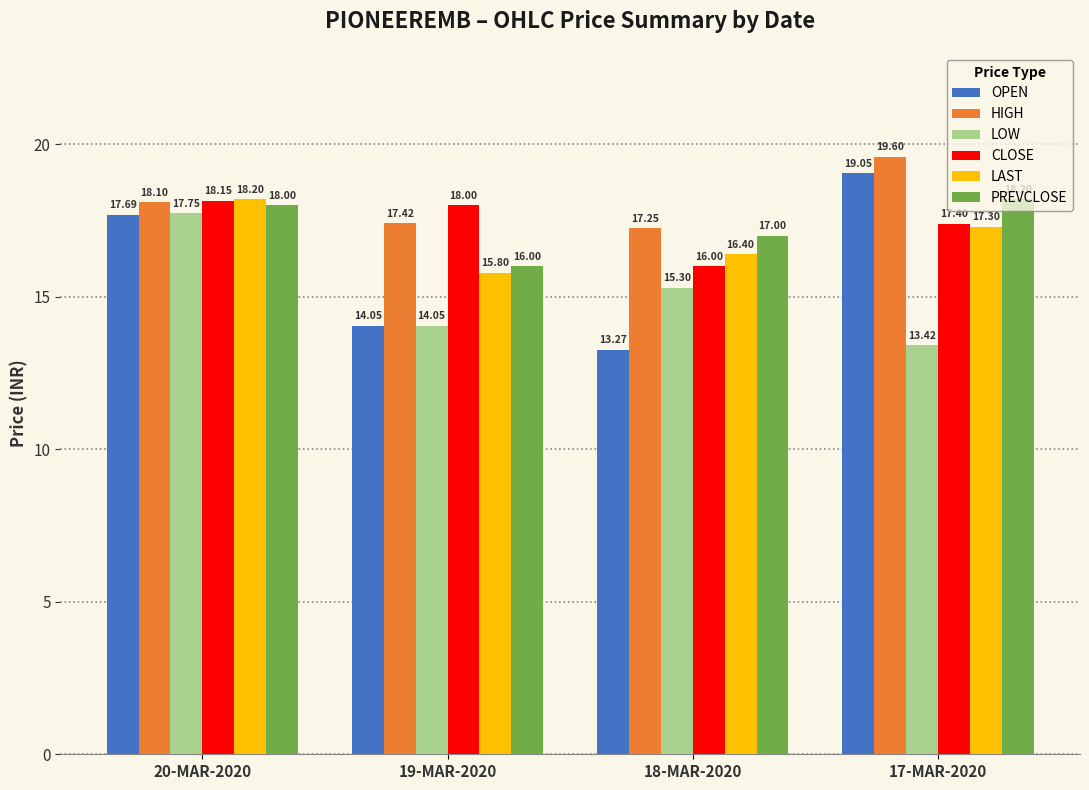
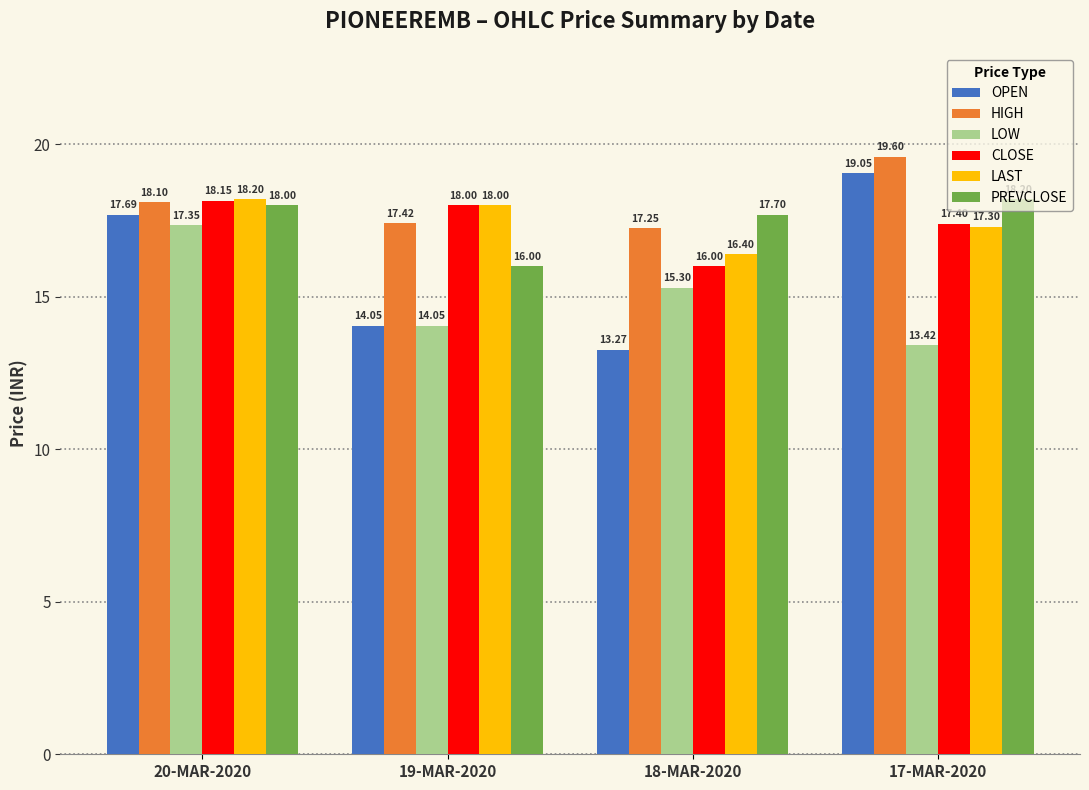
  {
    "OPEN": {
      "20-MAR-2020": 17.69,
      "19-MAR-2020": 14.05,
      "18-MAR-2020": 13.27,
      "17-MAR-2020": 19.05
    },
    "HIGH": {
      "20-MAR-2020": 18.10,
      "19-MAR-2020": 17.42,
      "18-MAR-2020": 17.25,
      "17-MAR-2020": 19.60
    },
    "LOW": {
-     "20-MAR-2020": 17.75,
+     "20-MAR-2020": 17.35,
      "19-MAR-2020": 14.05,
      "18-MAR-2020": 15.30,
      "17-MAR-2020": 13.42
    },
    "CLOSE": {
      "20-MAR-2020": 18.15,
      "19-MAR-2020": 18.00,
      "18-MAR-2020": 16.00
    },
    "LAST": {
      "20-MAR-2020": 18.20,
-     "19-MAR-2020": 15.80,
+     "19-MAR-2020": 18.00,
      "18-MAR-2020": 16.40,
      "17-MAR-2020": 17.30
    },
    "PREVCLOSE": {
      "20-MAR-2020": 18.00,
      "19-MAR-2020": 16.00,
-     "18-MAR-2020": 17.00
+     "18-MAR-2020": 17.70
    }
  }
